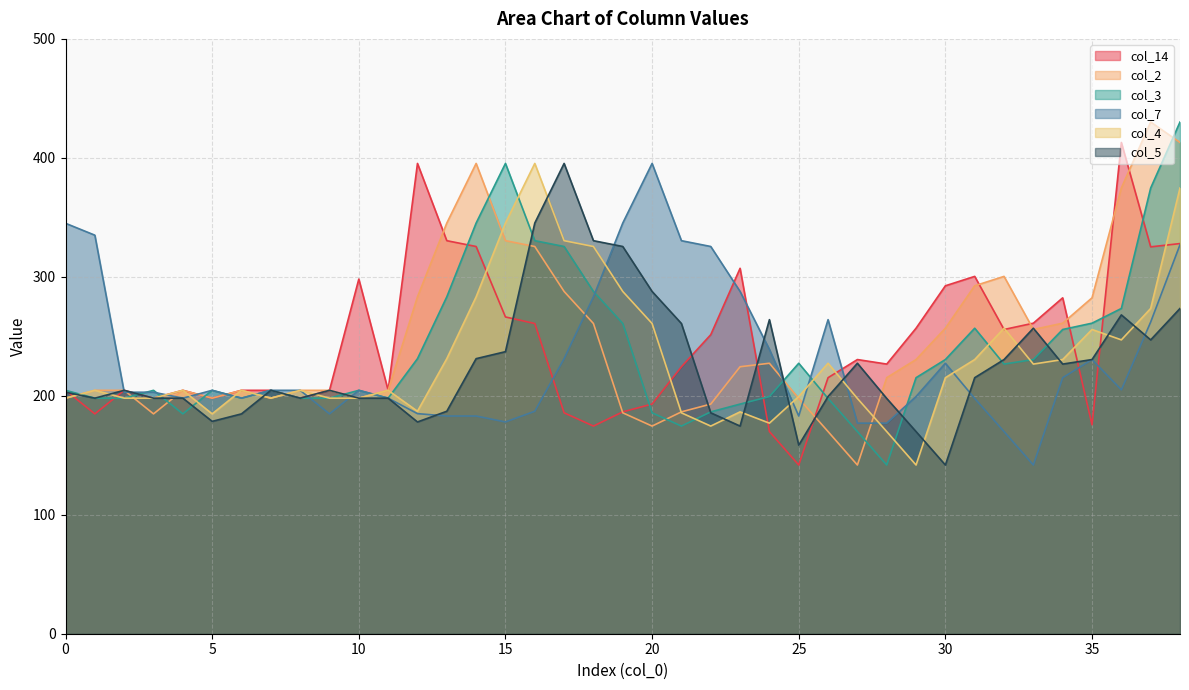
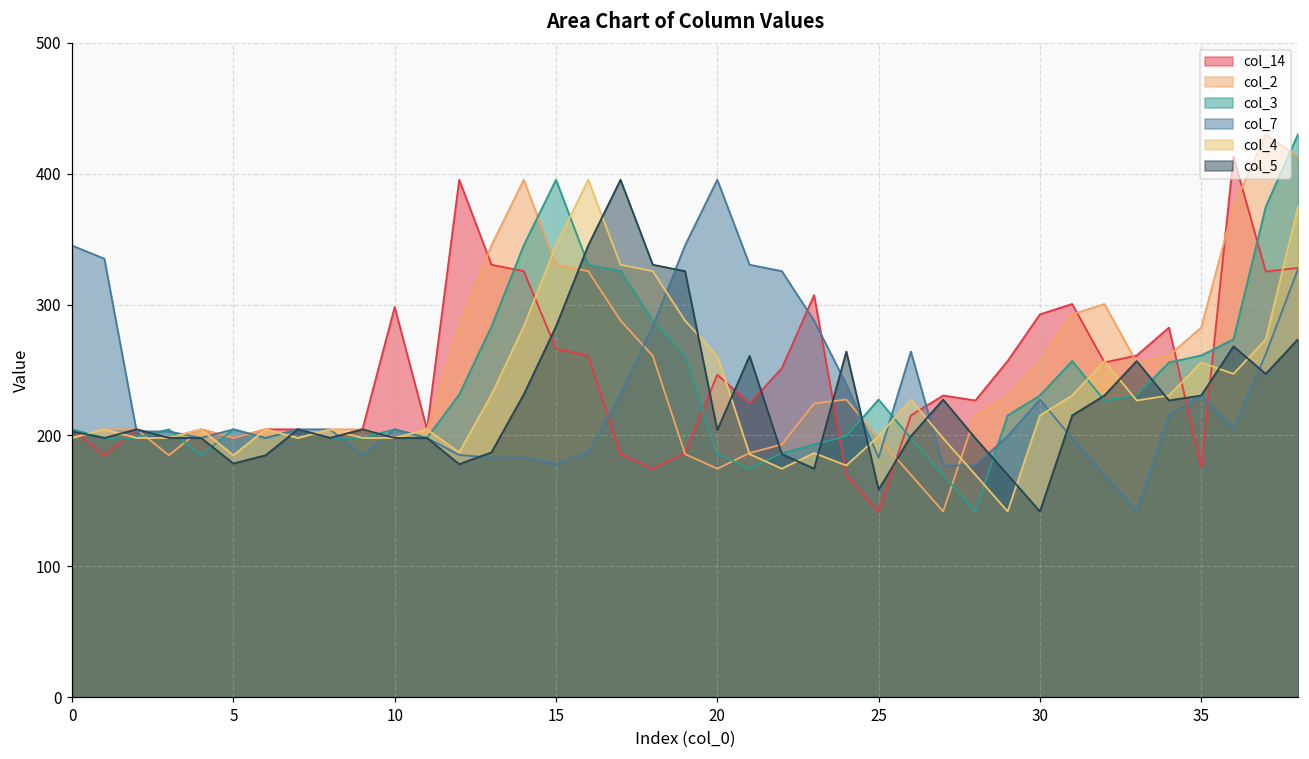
  {
    "col_14": {
      "10": 298,
      "15": 266,
-     "20": 193,
+     "20": 246,
      "25": 142,
      "30": 292,
      "35": 176
    },
    "col_5": {
      "5": 179,
-     "15": 237,
-     "20": 288,
+     "15": 283,
+     "20": 204,
      "25": 159,
      "30": 142
    }
  }
